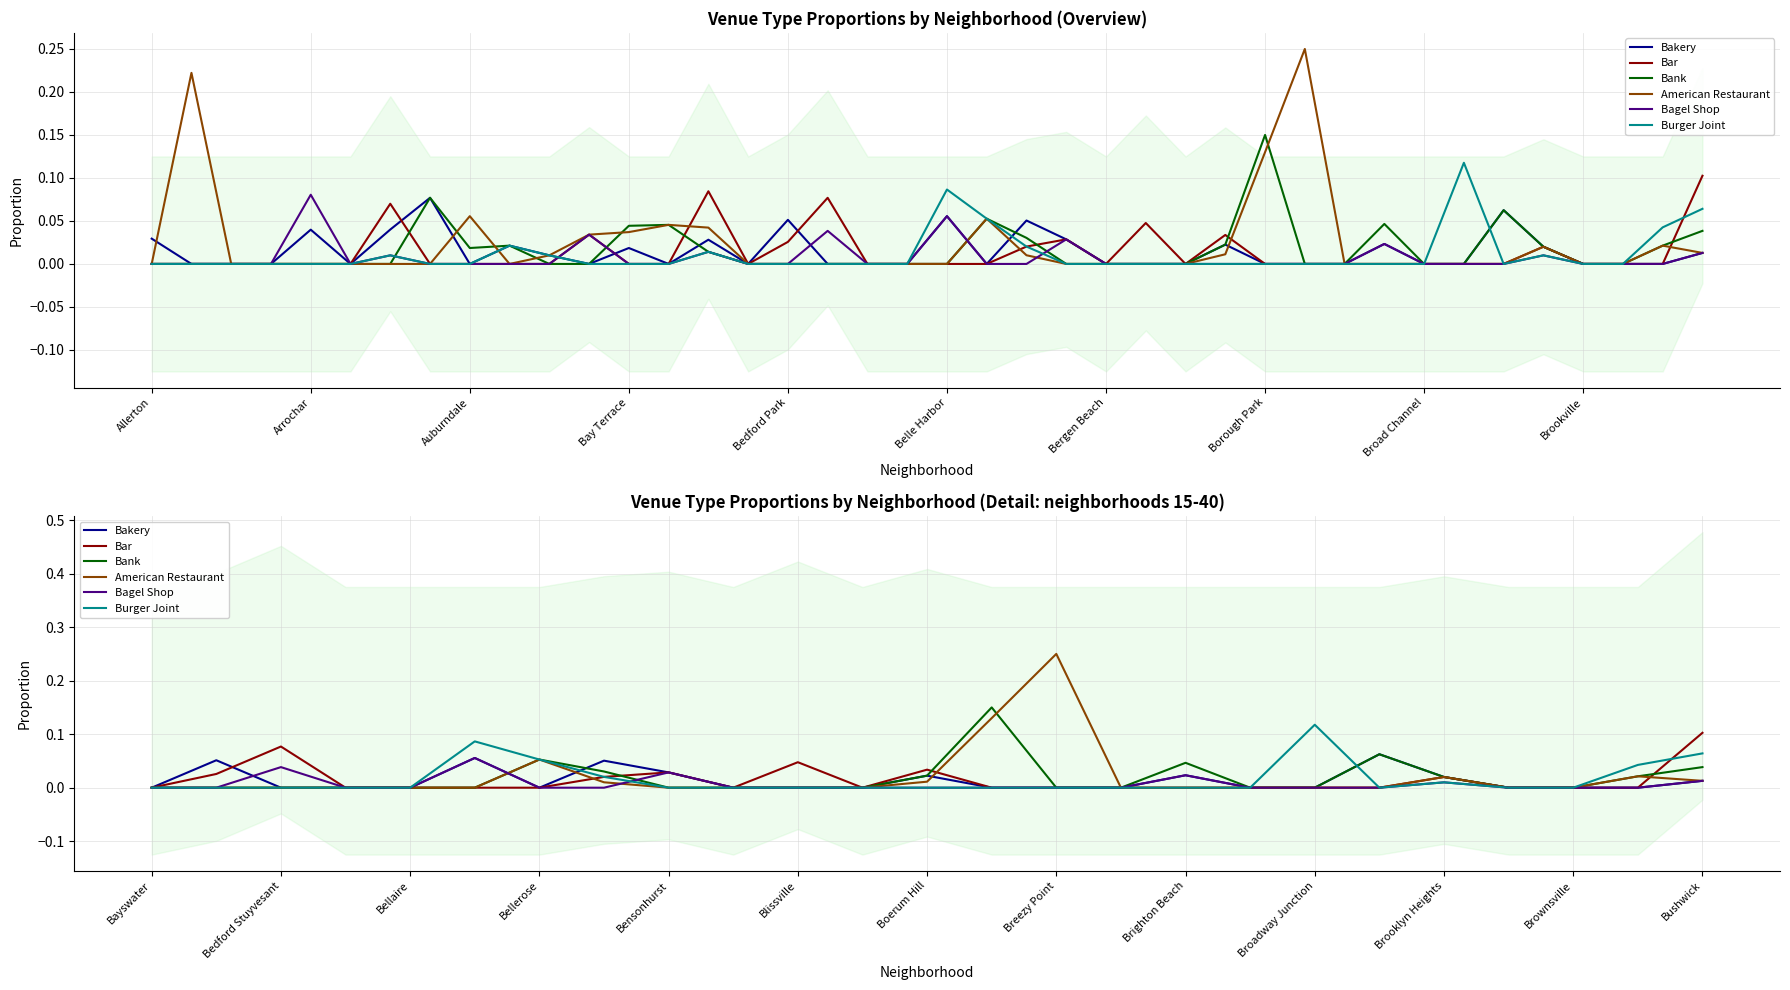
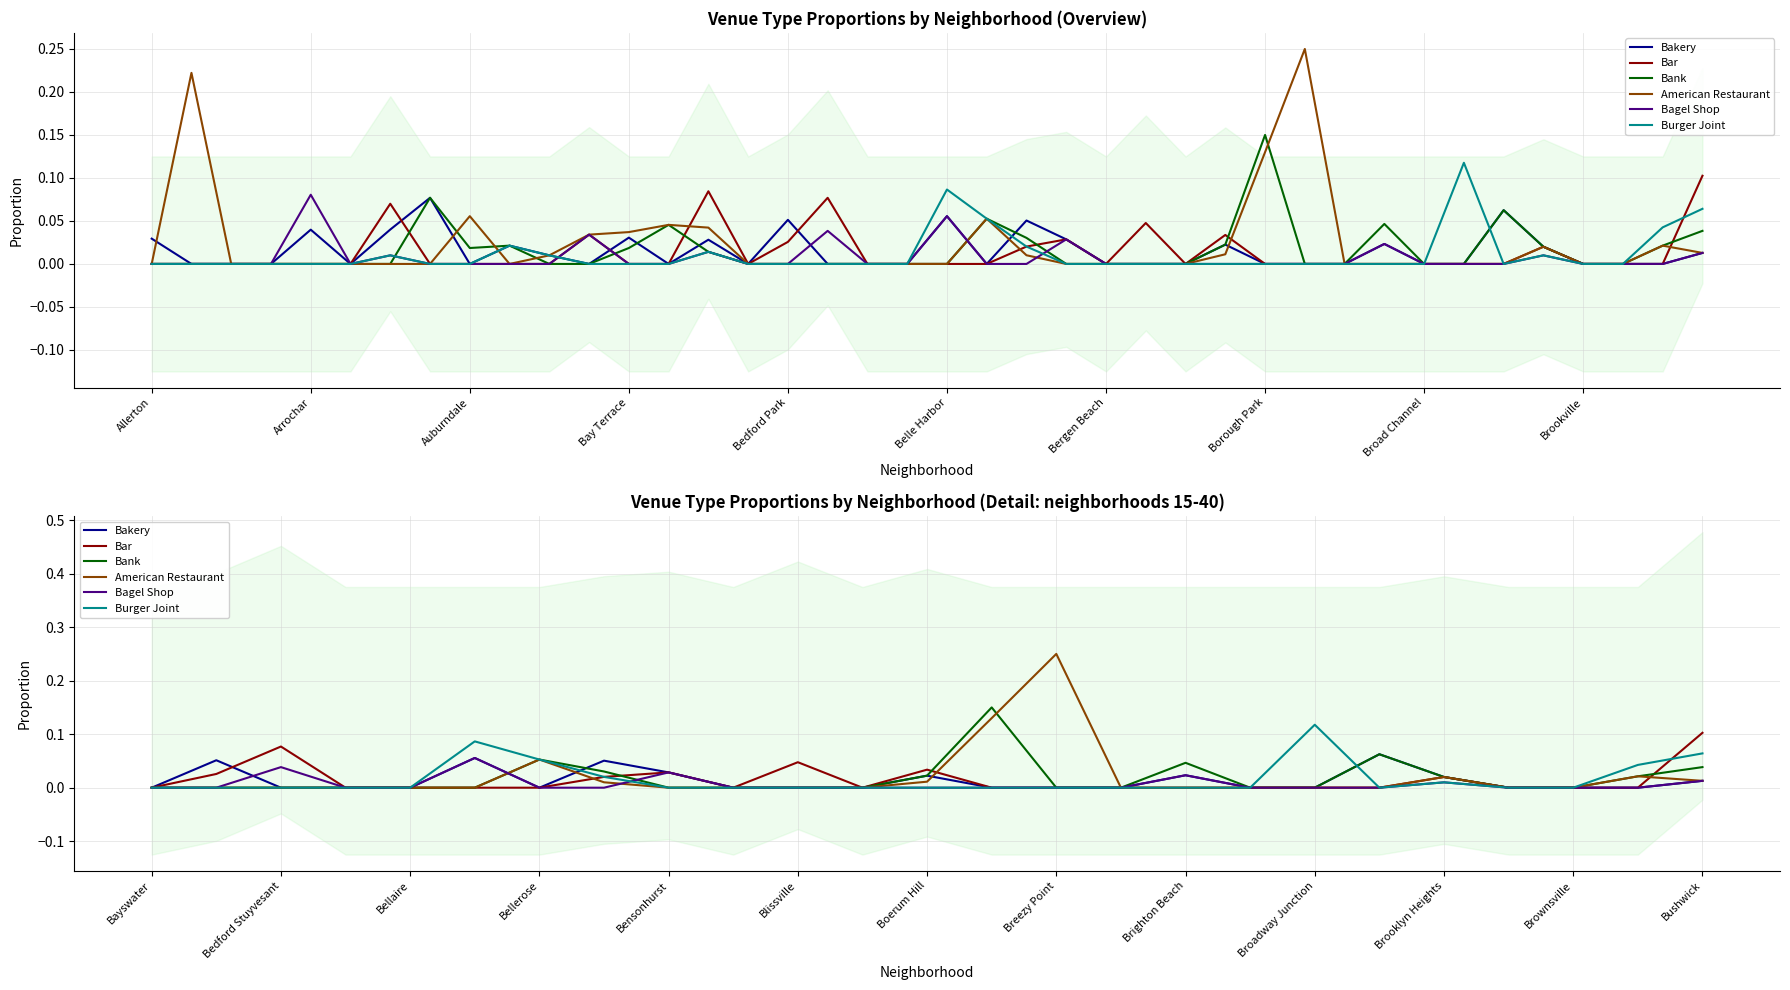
  {
    "Venue Type Proportions by Neighborhood (Overview)": {
      "Bakery": {
        "Allerton": 0.03,
        "Arrochar": 0.04,
-       "Bay Terrace": 0.02,
+       "Bay Terrace": 0.03,
        "Bedford Park": 0.05
      },
      "Bar": {
        "Bedford Park": 0.03
      },
      "Bank": {
        "Auburndale": 0.02,
-       "Bay Terrace": 0.04,
+       "Bay Terrace": 0.02,
        "Borough Park": 0.15
      },
      "American Restaurant": {
        "Auburndale": 0.06,
        "Bay Terrace": 0.04,
        "Borough Park": 0.13
      },
      "Bagel Shop": {
        "Arrochar": 0.08
      },
      "Burger Joint": {
        "Belle Harbor": 0.09
      }
    },
    "Venue Type Proportions by Neighborhood (Detail: neighborhoods 15-40)": {
      "Bar": {
        "Bedford Stuyvesant": 0.08,
        "Blissville": 0.05,
        "Boerum Hill": 0.03,
        "Bushwick": 0.10
      },
      "Bank": {
        "Brighton Beach": 0.05,
        "Bushwick": 0.04
      },
      "American Restaurant": {
        "Boerum Hill": 0.01,
        "Breezy Point": 0.25
      },
      "Bagel Shop": {
        "Bedford Stuyvesant": 0.04
      },
      "Burger Joint": {
        "Broadway Junction": 0.12,
        "Bushwick": 0.06
      }
    }
  }
